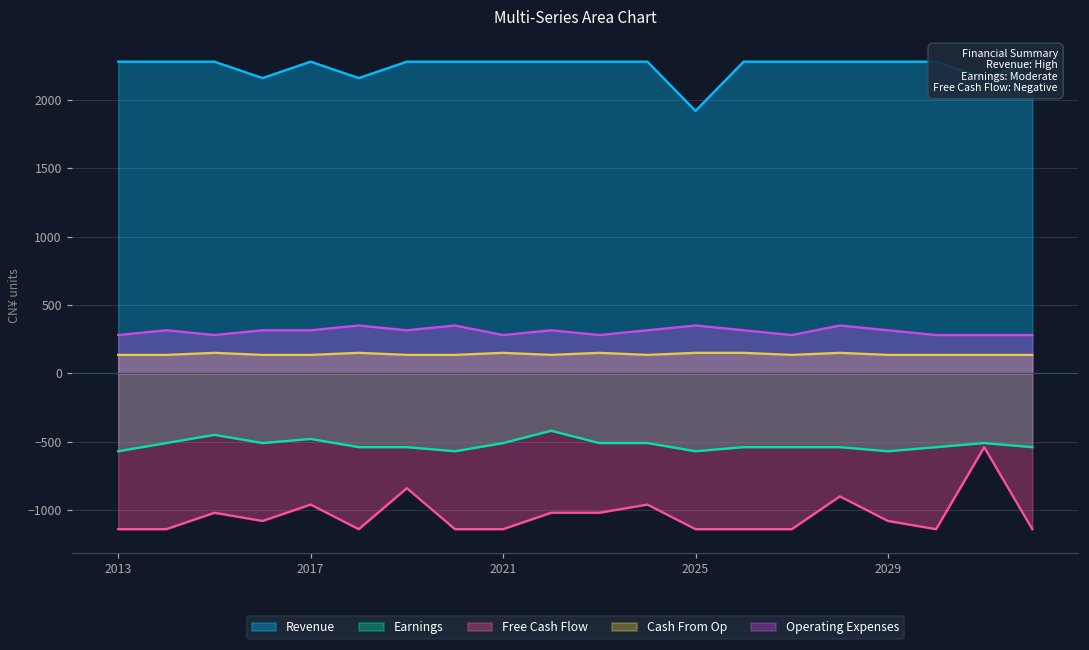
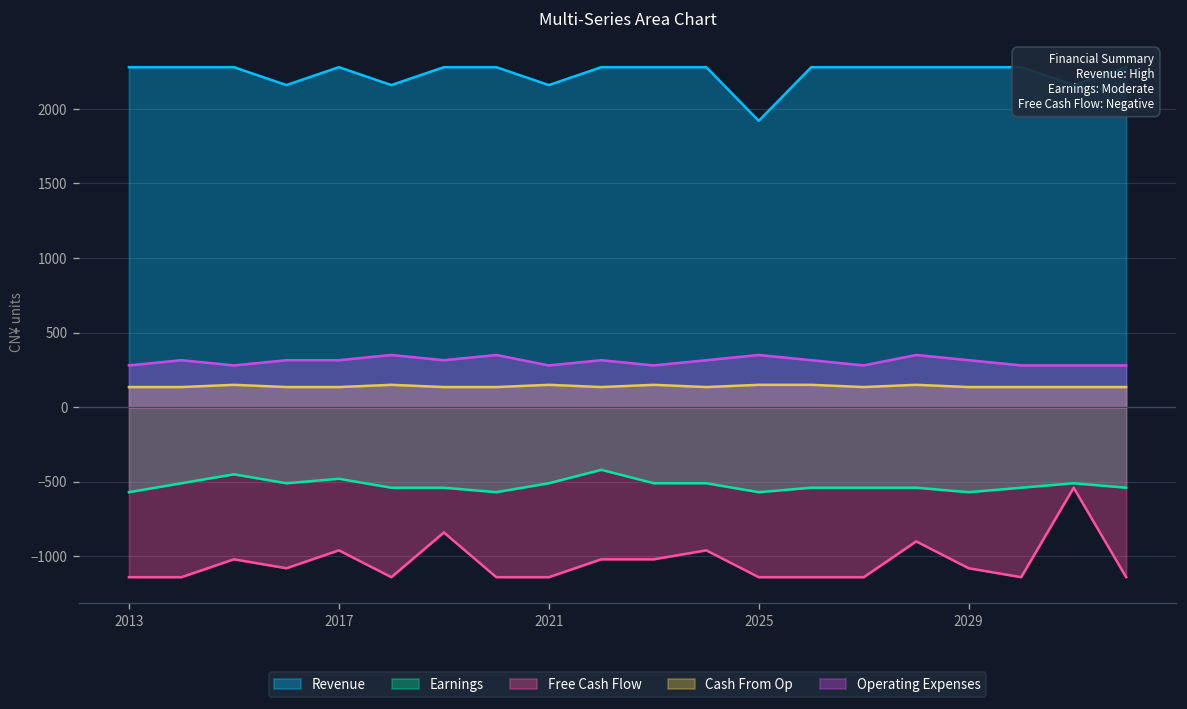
  {
    "Revenue": {
      "2013": 2280,
      "2017": 2280,
-     "2021": 2280,
+     "2021": 2160,
      "2025": 1920,
      "2029": 2280
    },
    "Cash From Op": {
      "2013": 140,
      "2017": 140,
      "2021": 150,
      "2025": 150,
      "2029": 140
    }
  }
